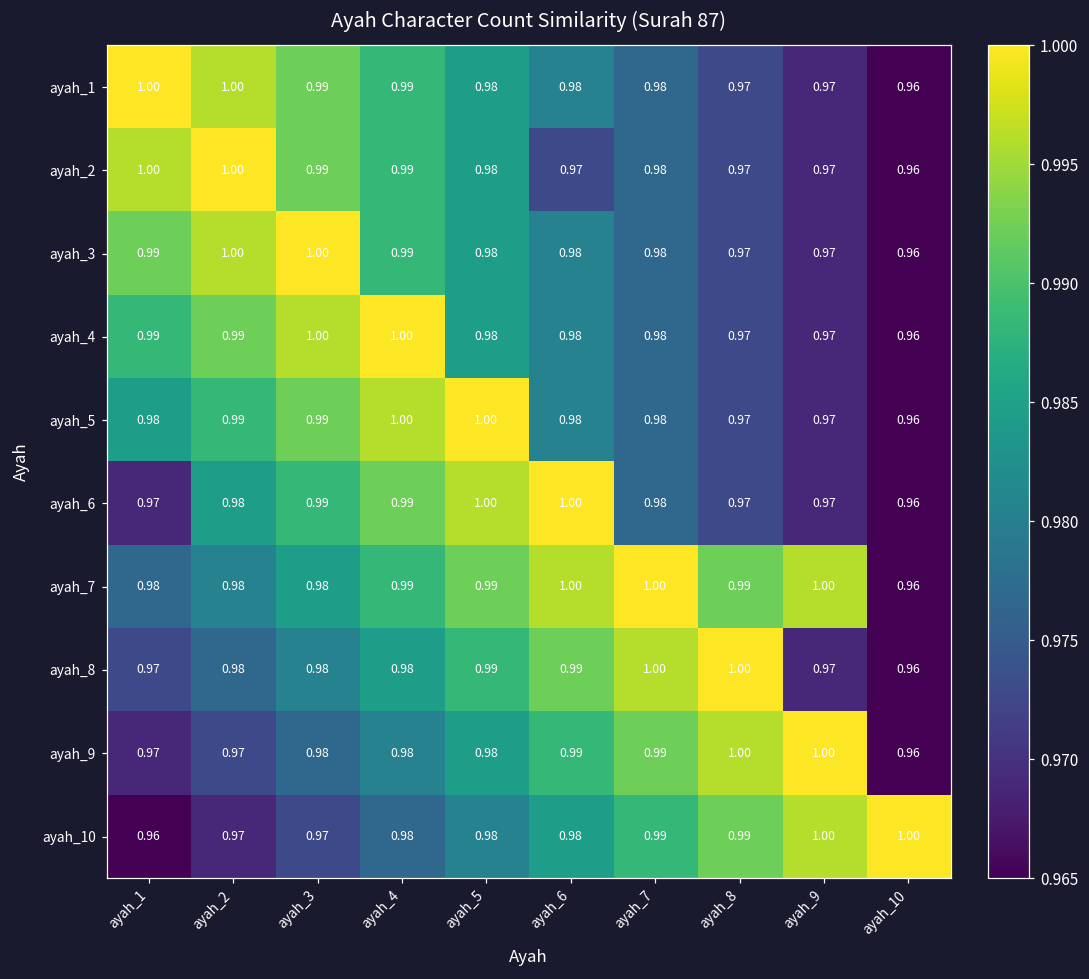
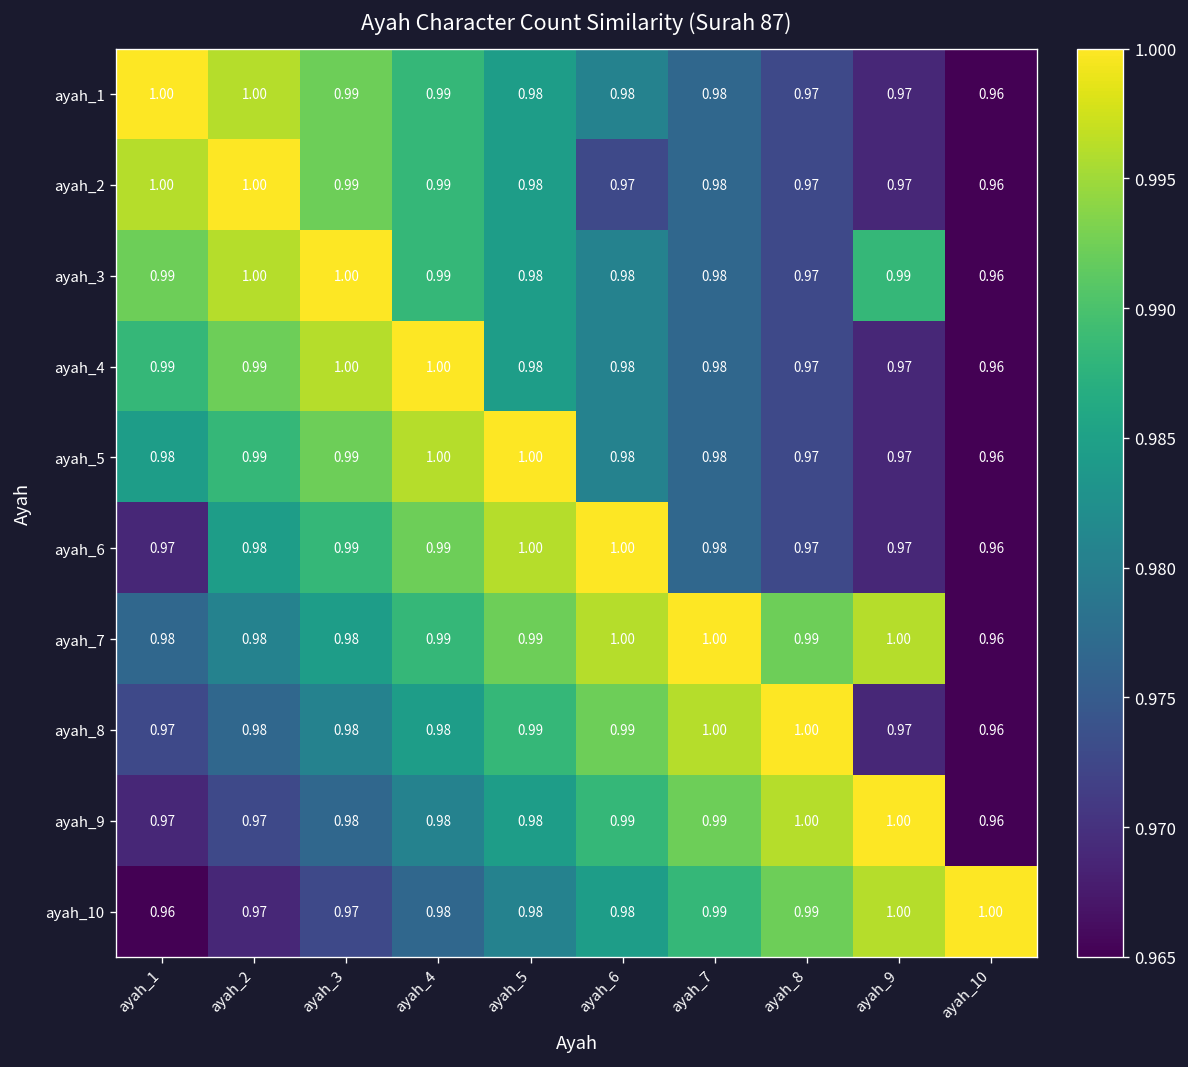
  {
    "ayah_1": {
      "ayah_1": 1.00,
      "ayah_2": 1.00,
      "ayah_3": 0.99,
      "ayah_4": 0.99,
      "ayah_5": 0.98,
      "ayah_6": 0.98,
      "ayah_7": 0.98,
      "ayah_8": 0.97,
      "ayah_9": 0.97,
      "ayah_10": 0.96
    },
    "ayah_2": {
      "ayah_1": 1.00,
      "ayah_2": 1.00,
      "ayah_3": 0.99,
      "ayah_4": 0.99,
      "ayah_5": 0.98,
      "ayah_6": 0.97,
      "ayah_7": 0.98,
      "ayah_8": 0.97,
      "ayah_9": 0.97,
      "ayah_10": 0.96
    },
    "ayah_3": {
      "ayah_1": 0.99,
      "ayah_2": 1.00,
      "ayah_3": 1.00,
      "ayah_4": 0.99,
      "ayah_5": 0.98,
      "ayah_6": 0.98,
      "ayah_7": 0.98,
      "ayah_8": 0.97,
-     "ayah_9": 0.97,
+     "ayah_9": 0.99,
      "ayah_10": 0.96
    },
    "ayah_4": {
      "ayah_1": 0.99,
      "ayah_2": 0.99,
      "ayah_3": 1.00,
      "ayah_4": 1.00,
      "ayah_5": 0.98,
      "ayah_6": 0.98,
      "ayah_7": 0.98,
      "ayah_8": 0.97,
      "ayah_9": 0.97,
      "ayah_10": 0.96
    },
    "ayah_5": {
      "ayah_1": 0.98,
      "ayah_2": 0.99,
      "ayah_3": 0.99,
      "ayah_4": 1.00,
      "ayah_5": 1.00,
      "ayah_6": 0.98,
      "ayah_7": 0.98,
      "ayah_8": 0.97,
      "ayah_9": 0.97,
      "ayah_10": 0.96
    },
    "ayah_6": {
      "ayah_1": 0.97,
      "ayah_2": 0.98,
      "ayah_3": 0.99,
      "ayah_4": 0.99,
      "ayah_5": 1.00,
      "ayah_6": 1.00,
      "ayah_7": 0.98,
      "ayah_8": 0.97,
      "ayah_9": 0.97,
      "ayah_10": 0.96
    },
    "ayah_7": {
      "ayah_1": 0.98,
      "ayah_2": 0.98,
      "ayah_3": 0.98,
      "ayah_4": 0.99,
      "ayah_5": 0.99,
      "ayah_6": 1.00,
      "ayah_7": 1.00,
      "ayah_8": 0.99,
      "ayah_9": 1.00,
      "ayah_10": 0.96
    },
    "ayah_8": {
      "ayah_1": 0.97,
      "ayah_2": 0.98,
      "ayah_3": 0.98,
      "ayah_4": 0.98,
      "ayah_5": 0.99,
      "ayah_6": 0.99,
      "ayah_7": 1.00,
      "ayah_8": 1.00,
      "ayah_9": 0.97,
      "ayah_10": 0.96
    },
    "ayah_9": {
      "ayah_1": 0.97,
      "ayah_2": 0.97,
      "ayah_3": 0.98,
      "ayah_4": 0.98,
      "ayah_5": 0.98,
      "ayah_6": 0.99,
      "ayah_7": 0.99,
      "ayah_8": 1.00,
      "ayah_9": 1.00,
      "ayah_10": 0.96
    },
    "ayah_10": {
      "ayah_1": 0.96,
      "ayah_2": 0.97,
      "ayah_3": 0.97,
      "ayah_4": 0.98,
      "ayah_5": 0.98,
      "ayah_6": 0.98,
      "ayah_7": 0.99,
      "ayah_8": 0.99,
      "ayah_9": 1.00,
      "ayah_10": 1.00
    }
  }
